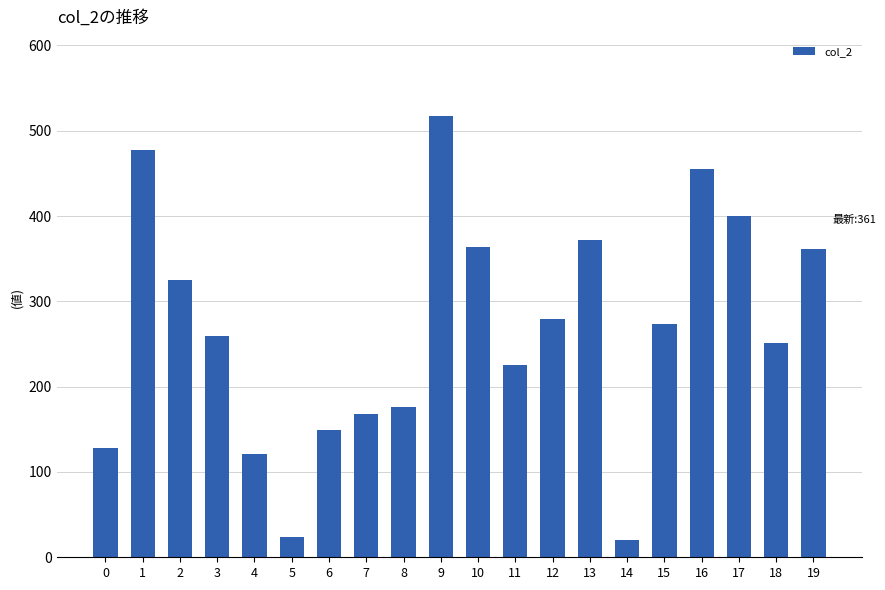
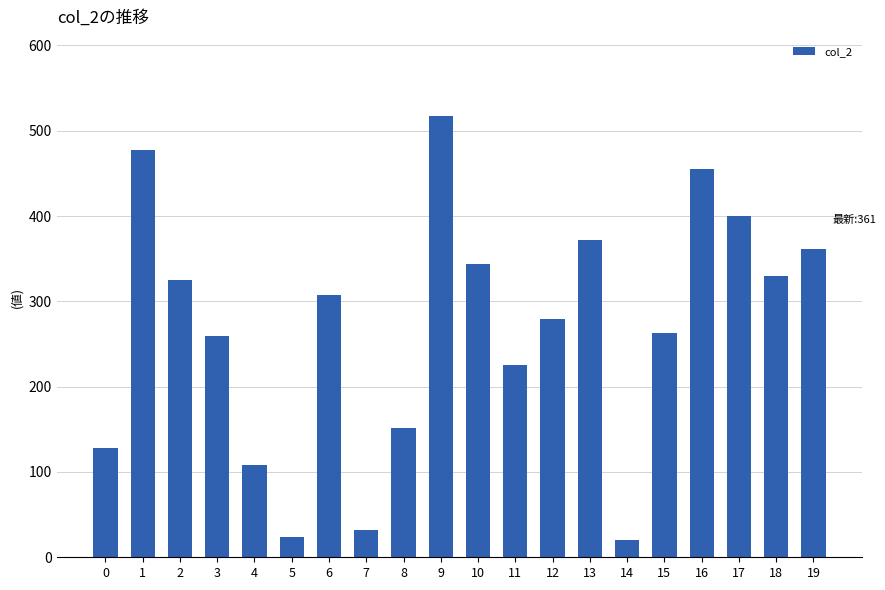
  {
    "0": 130,
    "1": 480,
    "2": 330,
    "3": 260,
-   "4": 120,
+   "4": 110,
    "5": 20,
-   "6": 150,
-   "7": 170,
-   "8": 180,
+   "6": 310,
+   "7": 30,
+   "8": 150,
    "9": 520,
-   "10": 360,
+   "10": 340,
    "11": 230,
    "12": 280,
    "13": 370,
    "14": 20,
-   "15": 270,
+   "15": 260,
    "16": 460,
    "17": 400,
-   "18": 250,
+   "18": 330,
    "19": 360
  }
